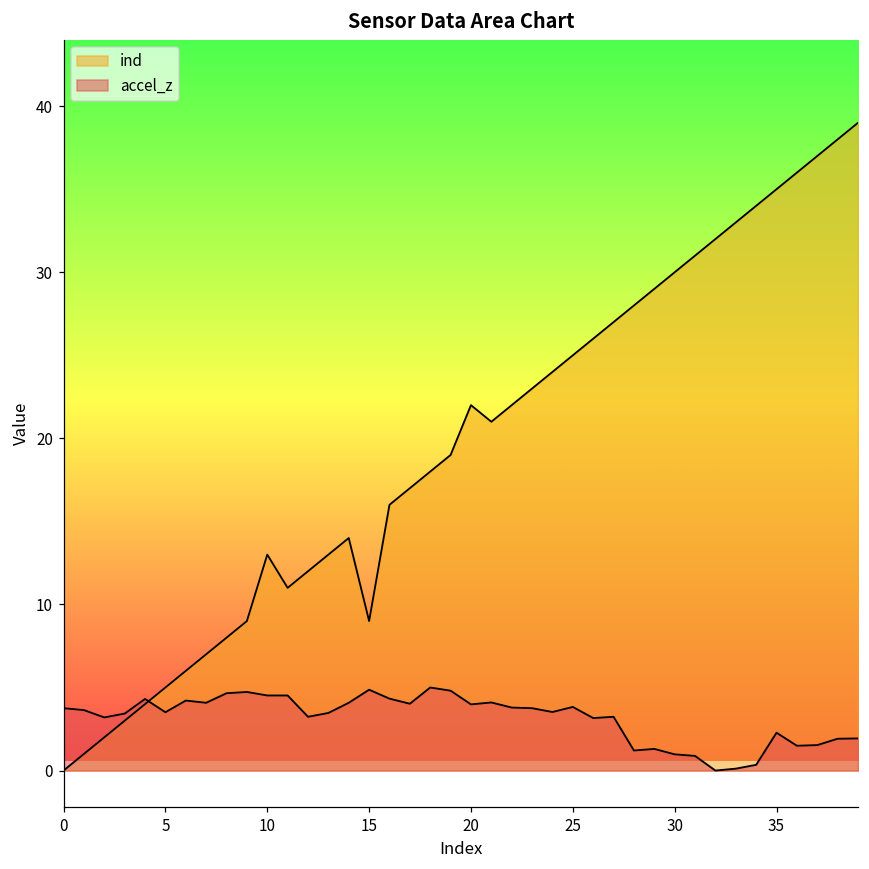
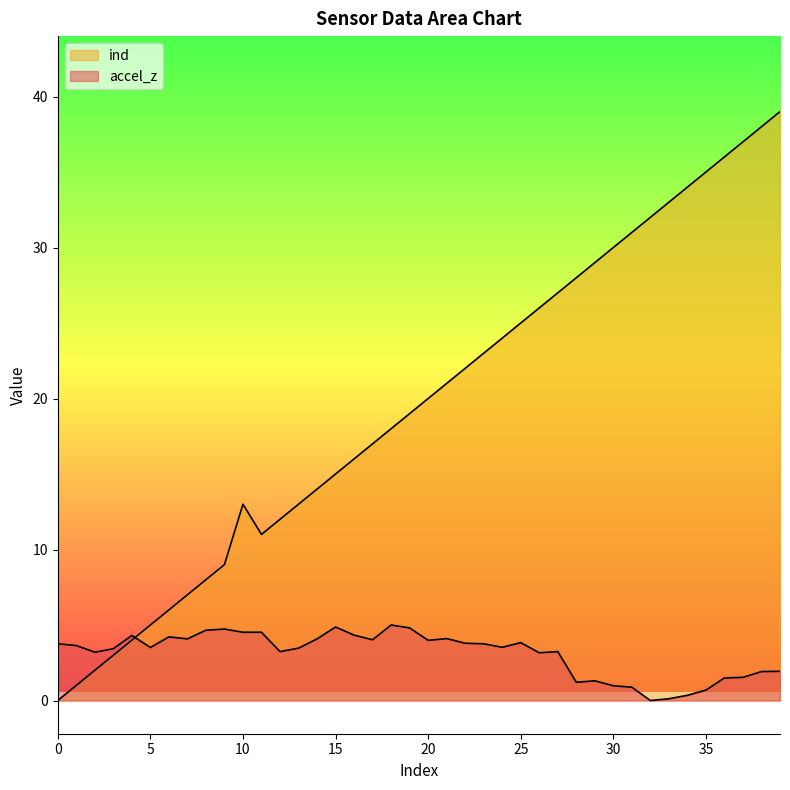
  {
    "ind": {
      "0": 0,
      "5": 5,
      "10": 13,
-     "15": 9,
-     "20": 22,
+     "15": 15,
+     "20": 20,
      "25": 25,
      "30": 30,
      "35": 35
    },
    "accel_z": {
      "0": 3.8,
      "5": 3.5,
      "10": 4.5,
      "15": 4.9,
      "20": 4.0,
      "25": 3.8,
      "30": 1.0,
-     "35": 2.3
+     "35": 0.7
    }
  }
